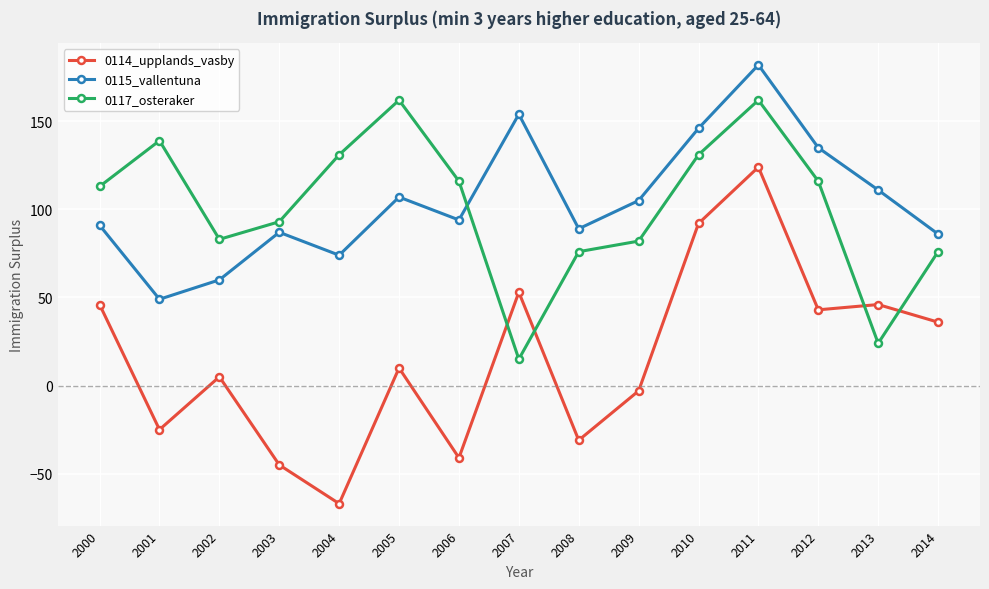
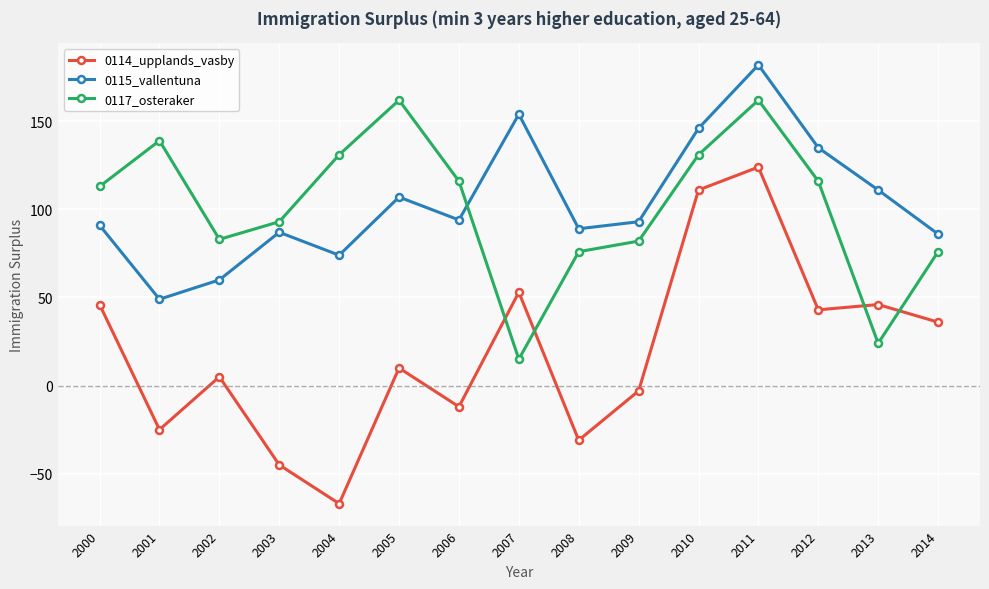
  {
    "0114_upplands_vasby": {
      "2000": 46,
      "2001": -25,
      "2002": 5,
      "2003": -45,
      "2004": -67,
      "2005": 10,
-     "2006": -41,
+     "2006": -12,
      "2007": 53,
      "2008": -31,
      "2009": -3,
-     "2010": 92,
+     "2010": 111,
      "2011": 124,
      "2012": 43,
      "2013": 46,
      "2014": 36
    },
    "0115_vallentuna": {
      "2000": 91,
      "2001": 49,
      "2002": 60,
      "2003": 87,
      "2004": 74,
      "2005": 107,
      "2006": 94,
      "2007": 154,
      "2008": 89,
-     "2009": 105,
+     "2009": 93,
      "2010": 146,
      "2011": 182,
      "2012": 135,
      "2013": 111,
      "2014": 86
    },
    "0117_osteraker": {
      "2000": 113,
      "2001": 139,
      "2002": 83,
      "2003": 93,
      "2004": 131,
      "2005": 162,
      "2006": 116,
      "2007": 15,
      "2008": 76,
      "2009": 82,
      "2010": 131,
      "2011": 162,
      "2012": 116,
      "2013": 24,
      "2014": 76
    }
  }
